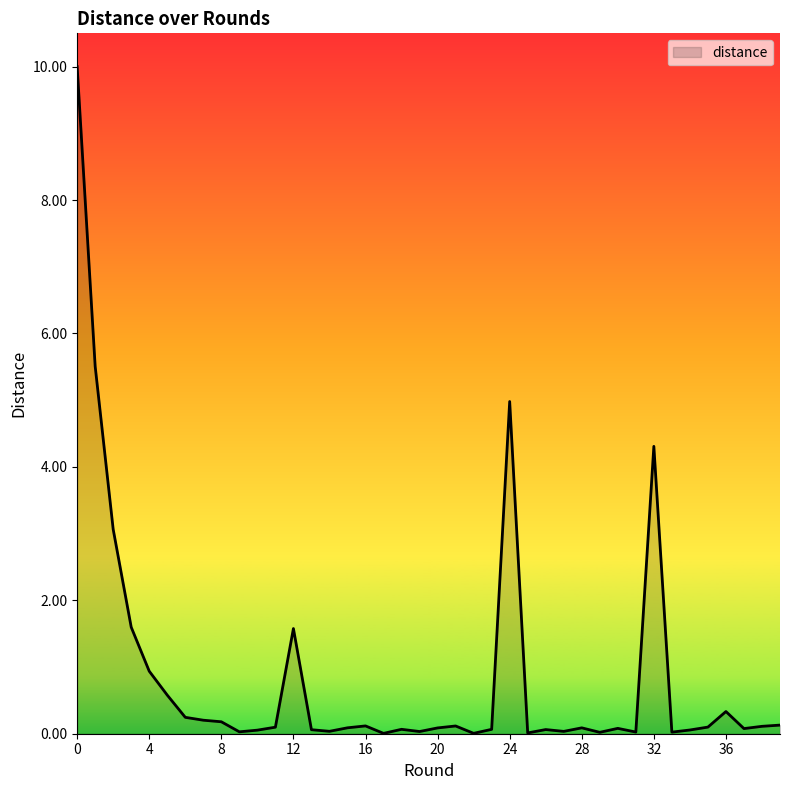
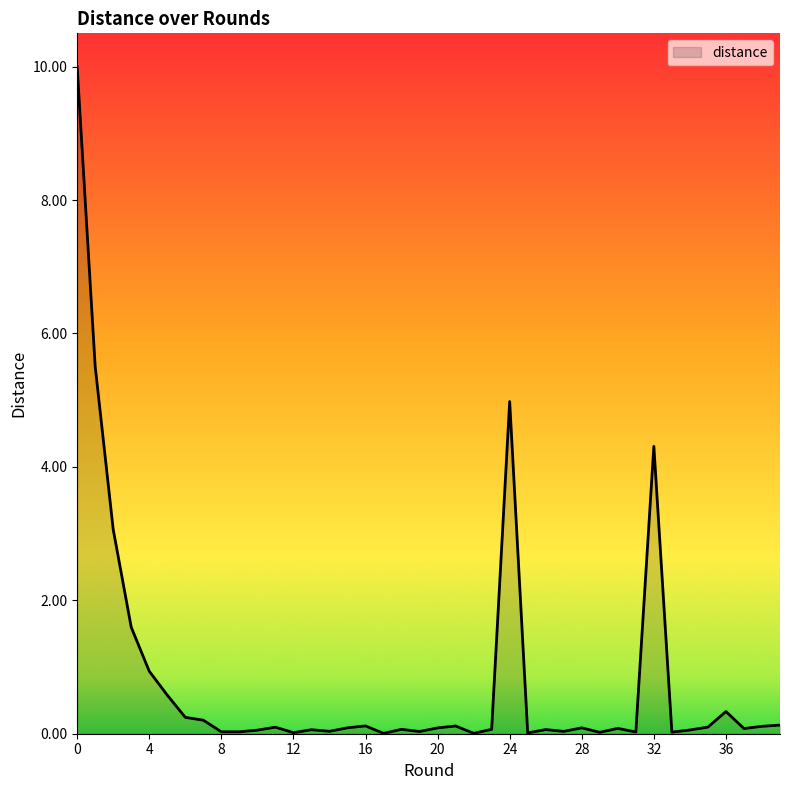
  {
    "0": 10.0,
    "4": 0.9,
-   "8": 0.2,
-   "12": 1.6,
+   "8": 0.0,
+   "12": 0.0,
    "16": 0.1,
    "20": 0.1,
    "24": 5.0,
    "28": 0.1,
    "32": 4.3,
    "36": 0.3
  }
